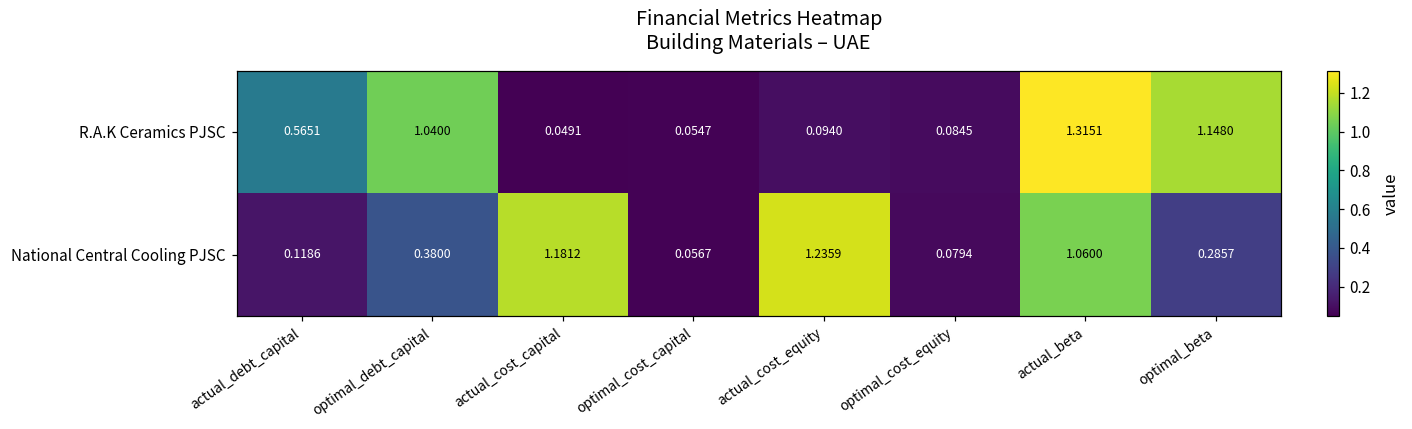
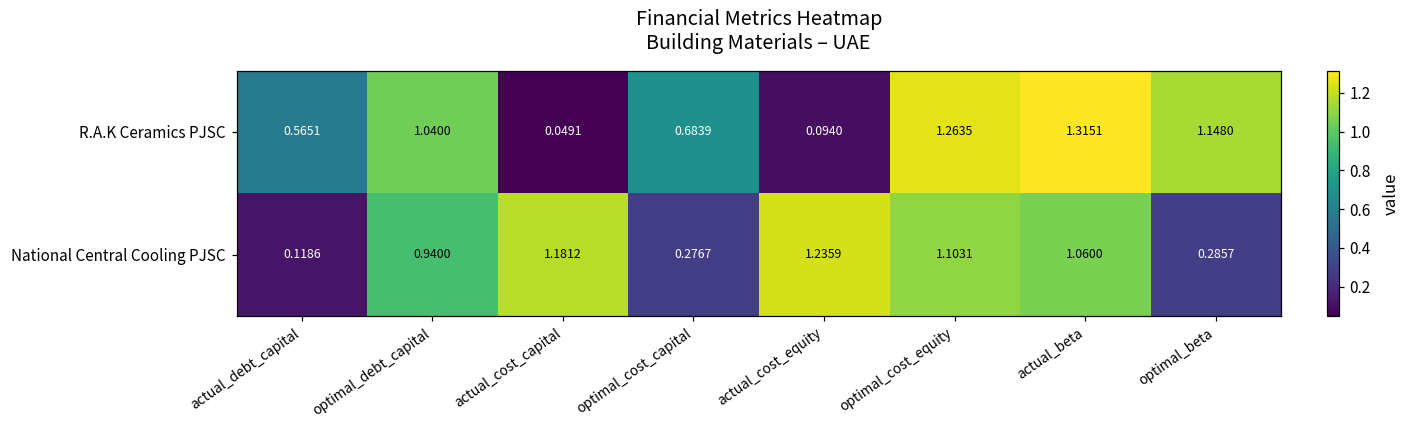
  {
    "R.A.K Ceramics PJSC": {
      "actual_debt_capital": 0.5651,
      "optimal_debt_capital": 1.0400,
      "actual_cost_capital": 0.0491,
-     "optimal_cost_capital": 0.0547,
+     "optimal_cost_capital": 0.6839,
      "actual_cost_equity": 0.0940,
-     "optimal_cost_equity": 0.0845,
+     "optimal_cost_equity": 1.2635,
      "actual_beta": 1.3151,
      "optimal_beta": 1.1480
    },
    "National Central Cooling PJSC": {
      "actual_debt_capital": 0.1186,
-     "optimal_debt_capital": 0.3800,
+     "optimal_debt_capital": 0.9400,
      "actual_cost_capital": 1.1812,
-     "optimal_cost_capital": 0.0567,
+     "optimal_cost_capital": 0.2767,
      "actual_cost_equity": 1.2359,
-     "optimal_cost_equity": 0.0794,
+     "optimal_cost_equity": 1.1031,
      "actual_beta": 1.0600,
      "optimal_beta": 0.2857
    }
  }
